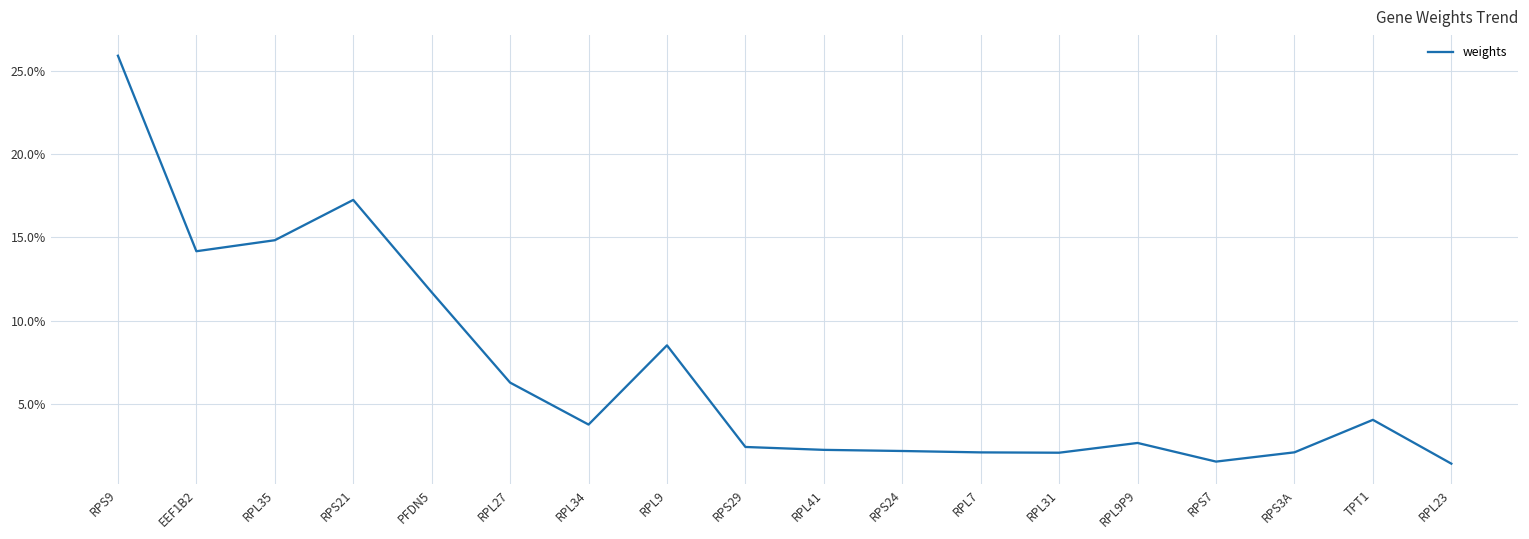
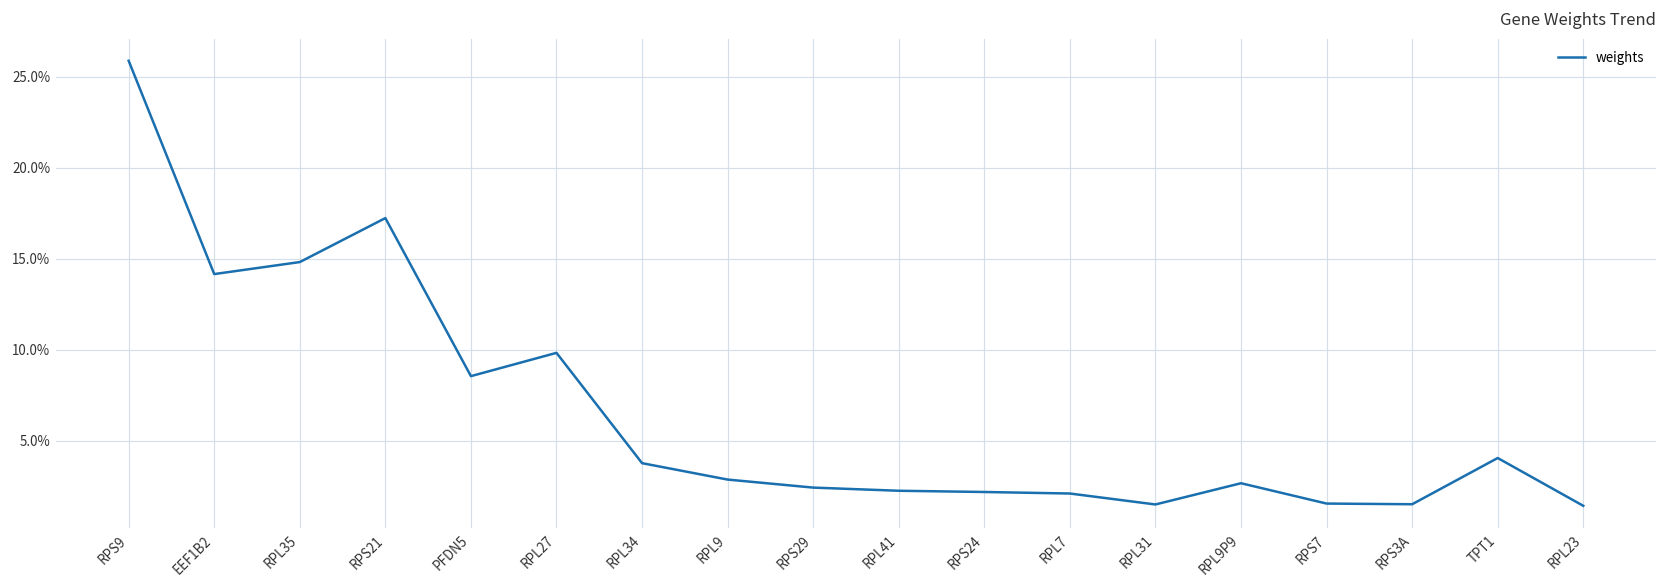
  {
    "RPS9": "25.9%",
    "EEF1B2": "14.2%",
    "RPL35": "14.8%",
    "RPS21": "17.2%",
-   "PFDN5": "11.7%",
-   "RPL27": "6.3%",
+   "PFDN5": "8.5%",
+   "RPL27": "9.8%",
    "RPL34": "3.8%",
-   "RPL9": "8.5%",
+   "RPL9": "2.9%",
    "RPS29": "2.4%",
    "RPL41": "2.2%",
    "RPS24": "2.2%",
    "RPL7": "2.1%",
-   "RPL31": "2.1%",
+   "RPL31": "1.5%",
    "RPL9P9": "2.7%",
    "RPS7": "1.5%",
-   "RPS3A": "2.1%",
+   "RPS3A": "1.5%",
    "TPT1": "4.0%",
    "RPL23": "1.4%"
  }
